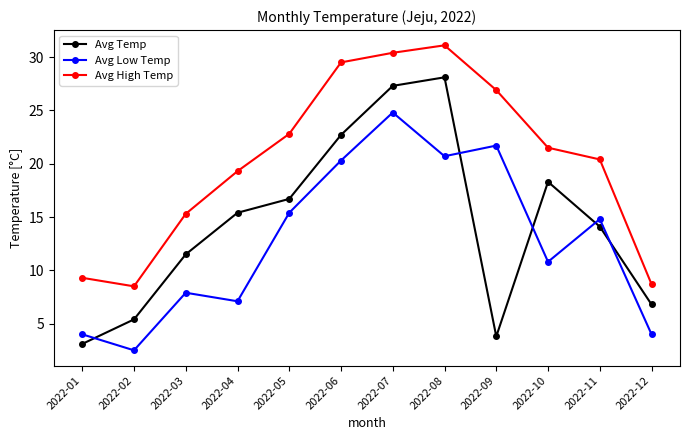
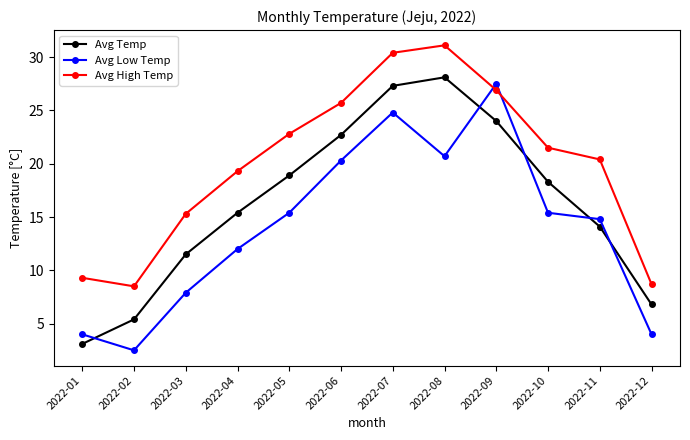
  {
    "Avg Temp": {
      "2022-01": 3.1,
      "2022-02": 5.4,
      "2022-03": 11.5,
      "2022-04": 15.4,
-     "2022-05": 16.7,
+     "2022-05": 18.9,
      "2022-06": 22.7,
      "2022-07": 27.3,
      "2022-08": 28.1,
-     "2022-09": 3.8,
+     "2022-09": 24.0,
      "2022-10": 18.3,
      "2022-11": 14.1,
      "2022-12": 6.8
    },
    "Avg Low Temp": {
      "2022-01": 4.0,
      "2022-02": 2.5,
      "2022-03": 7.9,
-     "2022-04": 7.1,
+     "2022-04": 12.0,
      "2022-05": 15.4,
      "2022-06": 20.3,
      "2022-07": 24.8,
      "2022-08": 20.7,
-     "2022-09": 21.7,
-     "2022-10": 10.8,
+     "2022-09": 27.5,
+     "2022-10": 15.4,
      "2022-11": 14.8,
      "2022-12": 4.0
    },
    "Avg High Temp": {
      "2022-01": 9.3,
      "2022-02": 8.5,
      "2022-03": 15.3,
      "2022-04": 19.3,
      "2022-05": 22.8,
-     "2022-06": 29.5,
+     "2022-06": 25.7,
      "2022-07": 30.4,
      "2022-08": 31.1,
      "2022-09": 26.9,
      "2022-10": 21.5,
      "2022-11": 20.4,
      "2022-12": 8.7
    }
  }
